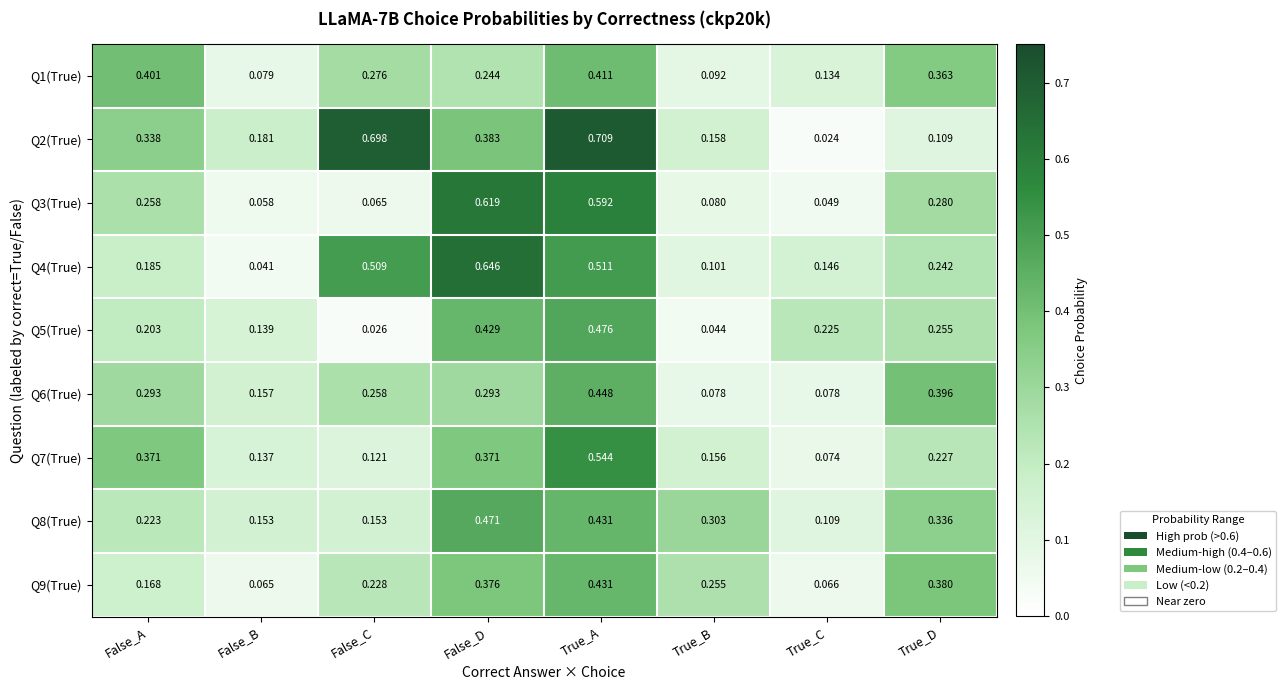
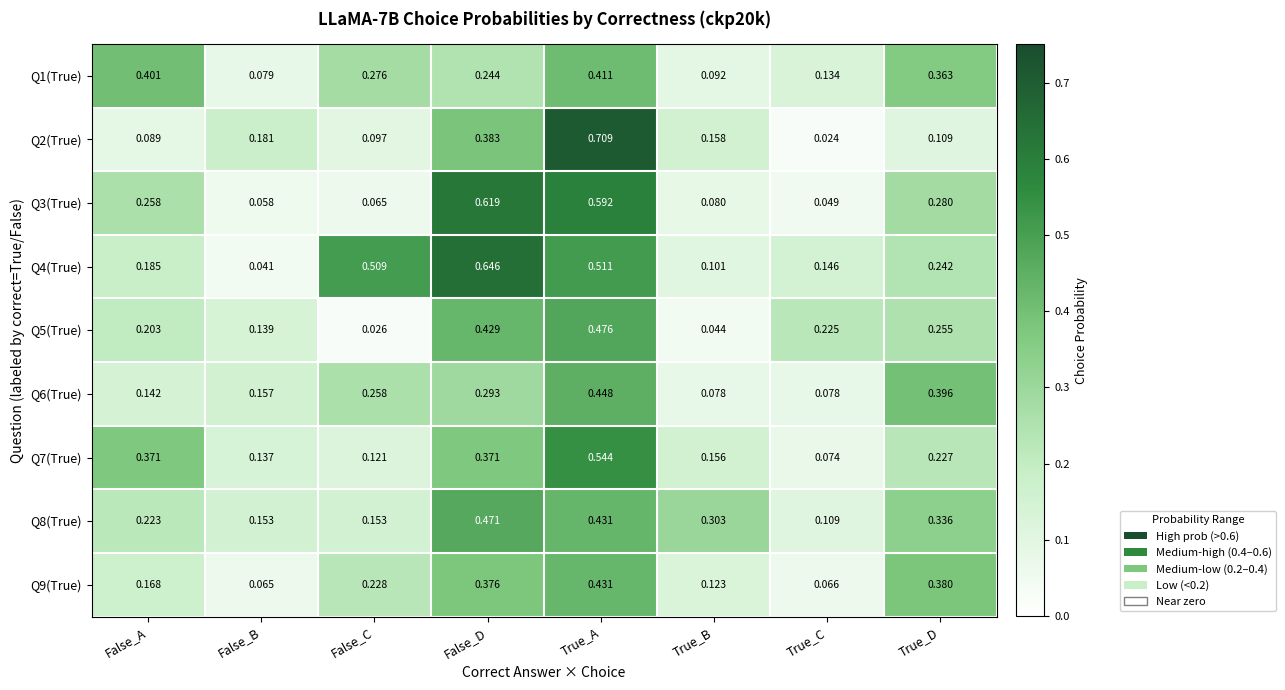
  {
    "Q1(True)": {
      "False_A": 0.401,
      "False_B": 0.079,
      "False_C": 0.276,
      "False_D": 0.244,
      "True_A": 0.411,
      "True_B": 0.092,
      "True_C": 0.134,
      "True_D": 0.363
    },
    "Q2(True)": {
-     "False_A": 0.338,
+     "False_A": 0.089,
      "False_B": 0.181,
-     "False_C": 0.698,
+     "False_C": 0.097,
      "False_D": 0.383,
      "True_A": 0.709,
      "True_B": 0.158,
      "True_C": 0.024,
      "True_D": 0.109
    },
    "Q3(True)": {
      "False_A": 0.258,
      "False_B": 0.058,
      "False_C": 0.065,
      "False_D": 0.619,
      "True_A": 0.592,
      "True_B": 0.080,
      "True_C": 0.049,
      "True_D": 0.280
    },
    "Q4(True)": {
      "False_A": 0.185,
      "False_B": 0.041,
      "False_C": 0.509,
      "False_D": 0.646,
      "True_A": 0.511,
      "True_B": 0.101,
      "True_C": 0.146,
      "True_D": 0.242
    },
    "Q5(True)": {
      "False_A": 0.203,
      "False_B": 0.139,
      "False_C": 0.026,
      "False_D": 0.429,
      "True_A": 0.476,
      "True_B": 0.044,
      "True_C": 0.225,
      "True_D": 0.255
    },
    "Q6(True)": {
-     "False_A": 0.293,
+     "False_A": 0.142,
      "False_B": 0.157,
      "False_C": 0.258,
      "False_D": 0.293,
      "True_A": 0.448,
      "True_B": 0.078,
      "True_C": 0.078,
      "True_D": 0.396
    },
    "Q7(True)": {
      "False_A": 0.371,
      "False_B": 0.137,
      "False_C": 0.121,
      "False_D": 0.371,
      "True_A": 0.544,
      "True_B": 0.156,
      "True_C": 0.074,
      "True_D": 0.227
    },
    "Q8(True)": {
      "False_A": 0.223,
      "False_B": 0.153,
      "False_C": 0.153,
      "False_D": 0.471,
      "True_A": 0.431,
      "True_B": 0.303,
      "True_C": 0.109,
      "True_D": 0.336
    },
    "Q9(True)": {
      "False_A": 0.168,
      "False_B": 0.065,
      "False_C": 0.228,
      "False_D": 0.376,
      "True_A": 0.431,
-     "True_B": 0.255,
+     "True_B": 0.123,
      "True_C": 0.066,
      "True_D": 0.380
    }
  }
